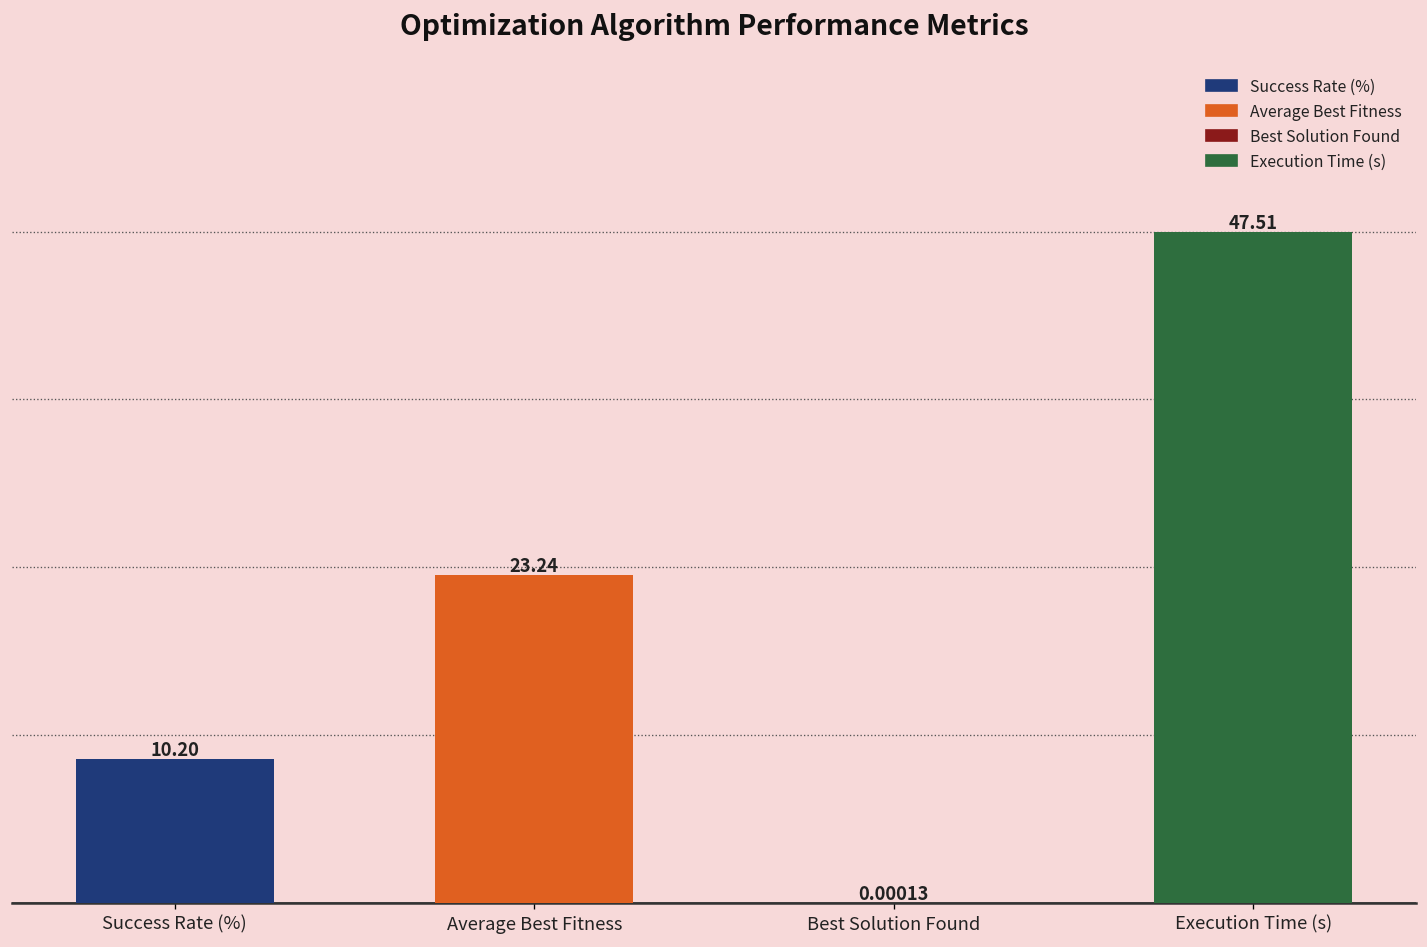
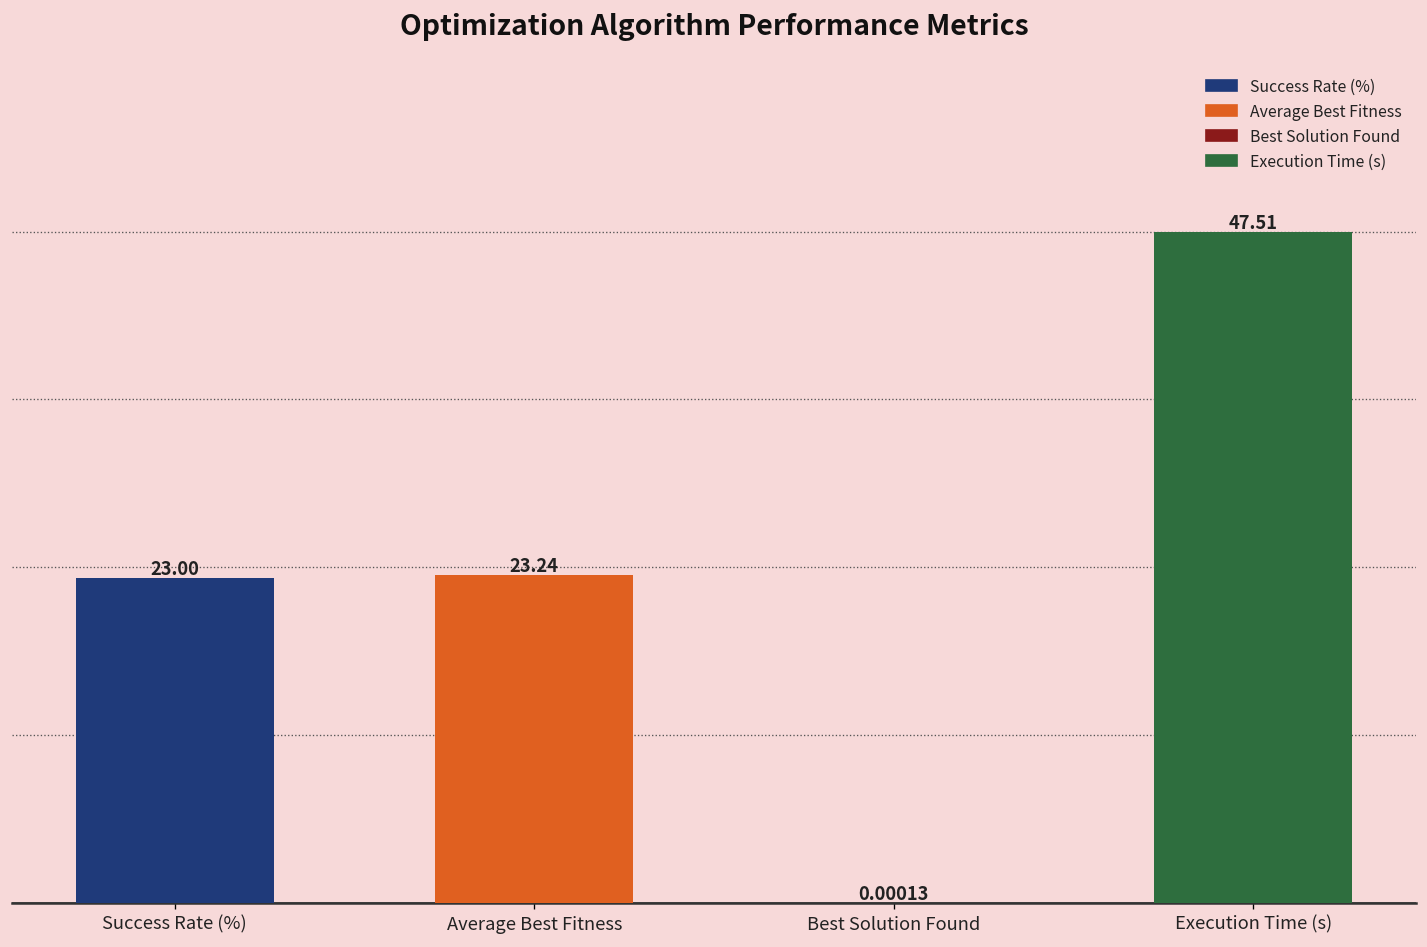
  {
-   "Success Rate (%)": 10.20,
+   "Success Rate (%)": 23.00,
    "Average Best Fitness": 23.24,
    "Best Solution Found": 0.00013,
    "Execution Time (s)": 47.51
  }
